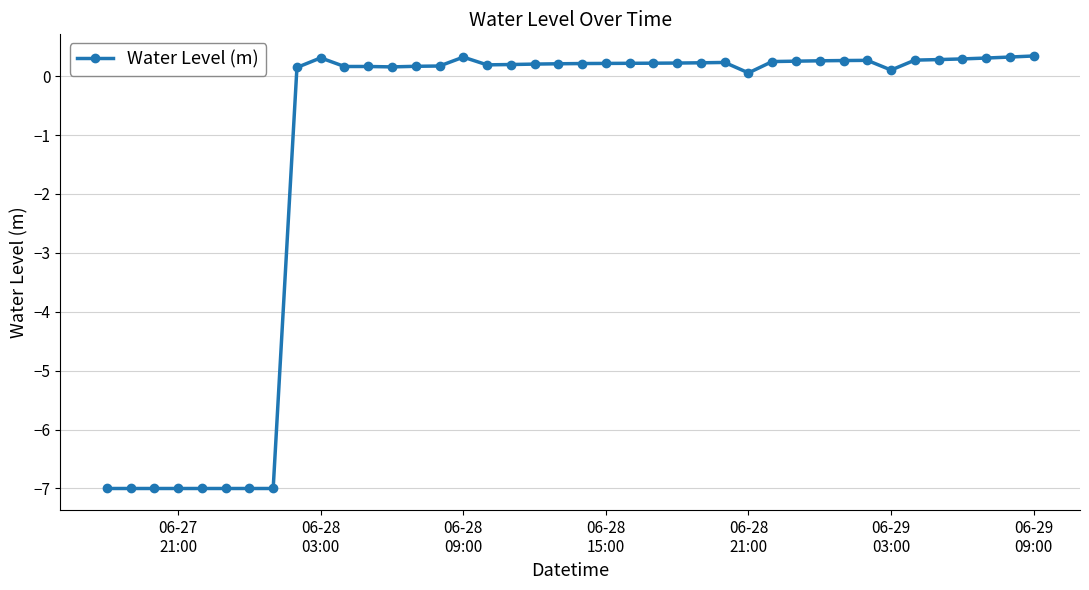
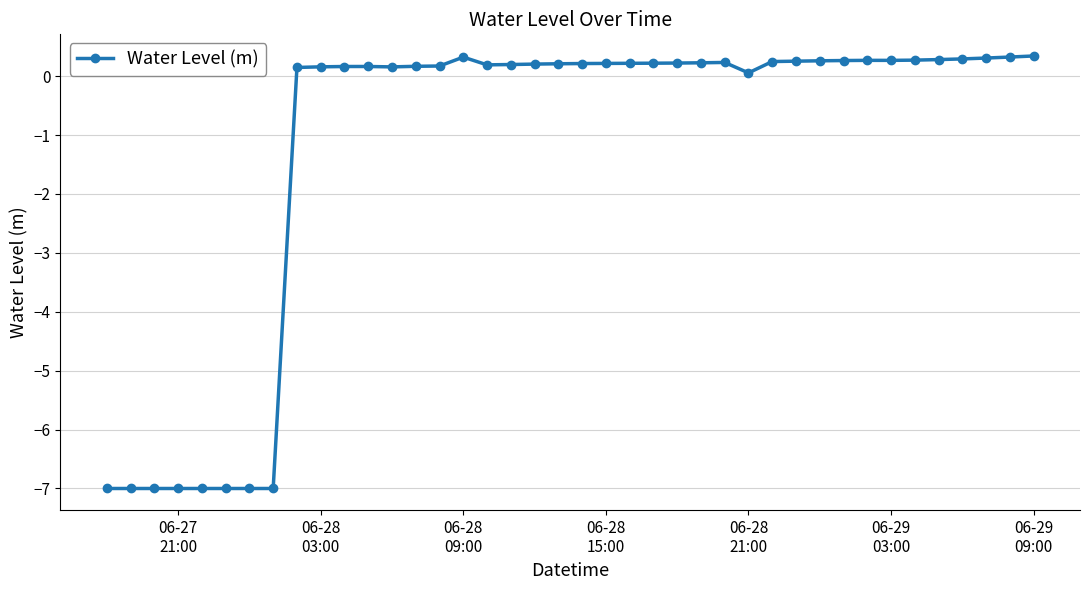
  {
    "06-27 21:00": -7.0,
-   "06-28 03:00": 0.3,
+   "06-28 03:00": 0.2,
    "06-28 09:00": 0.3,
    "06-28 15:00": 0.2,
    "06-28 21:00": 0.1,
-   "06-29 03:00": 0.1,
+   "06-29 03:00": 0.3,
    "06-29 09:00": 0.3
  }
